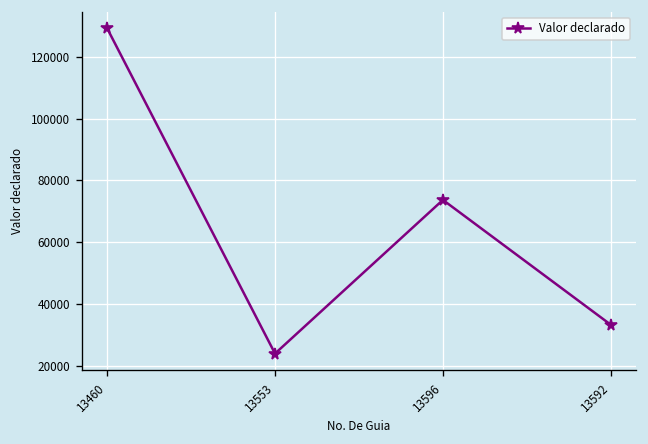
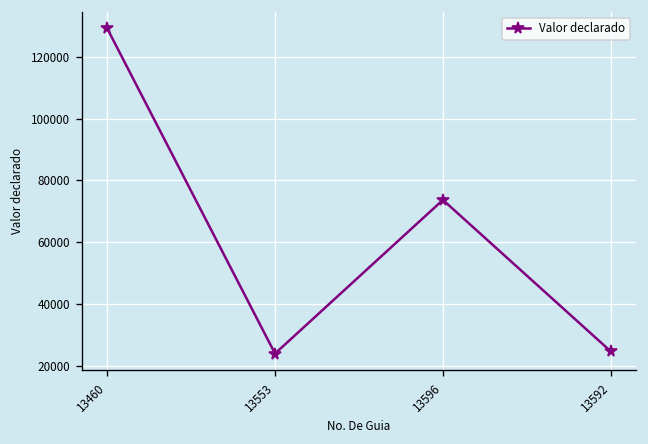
  {
    "13460": 129000,
    "13553": 24000,
    "13596": 74000,
-   "13592": 33000
+   "13592": 25000
  }
